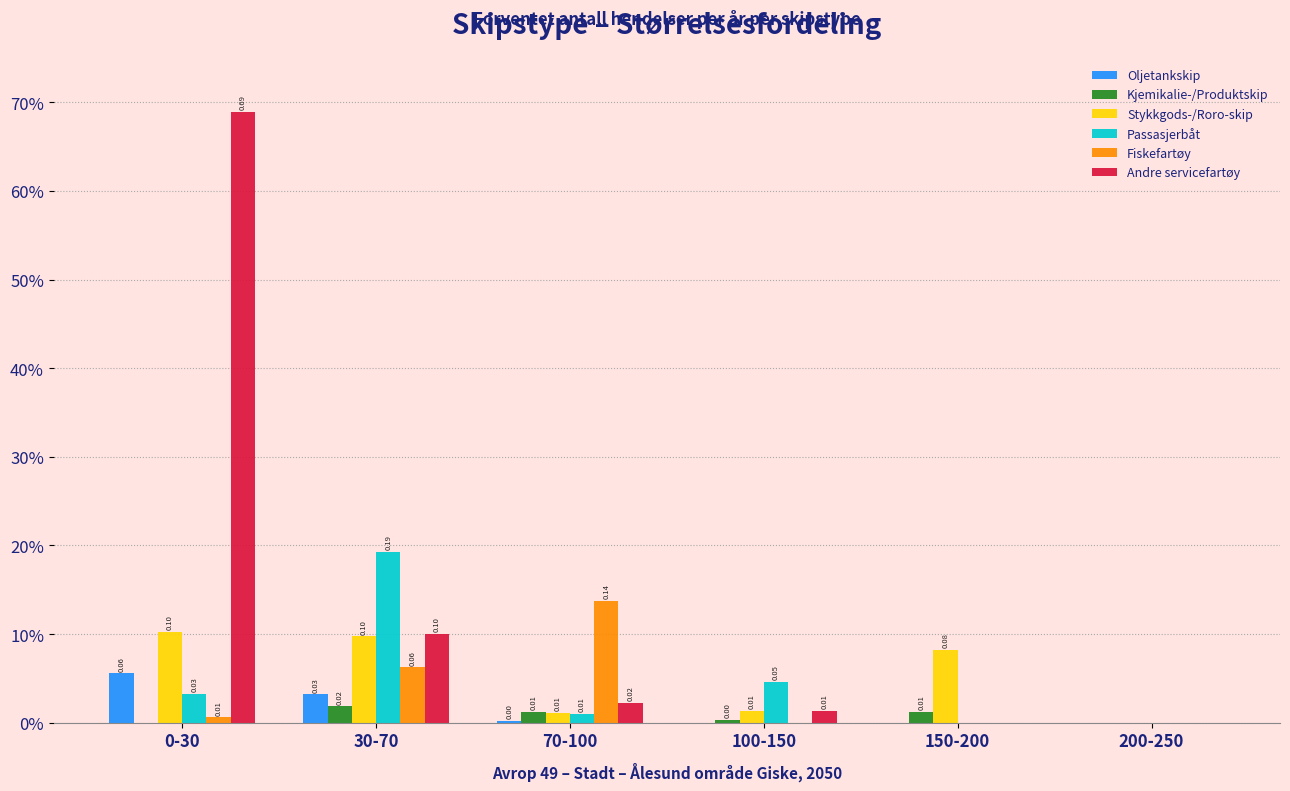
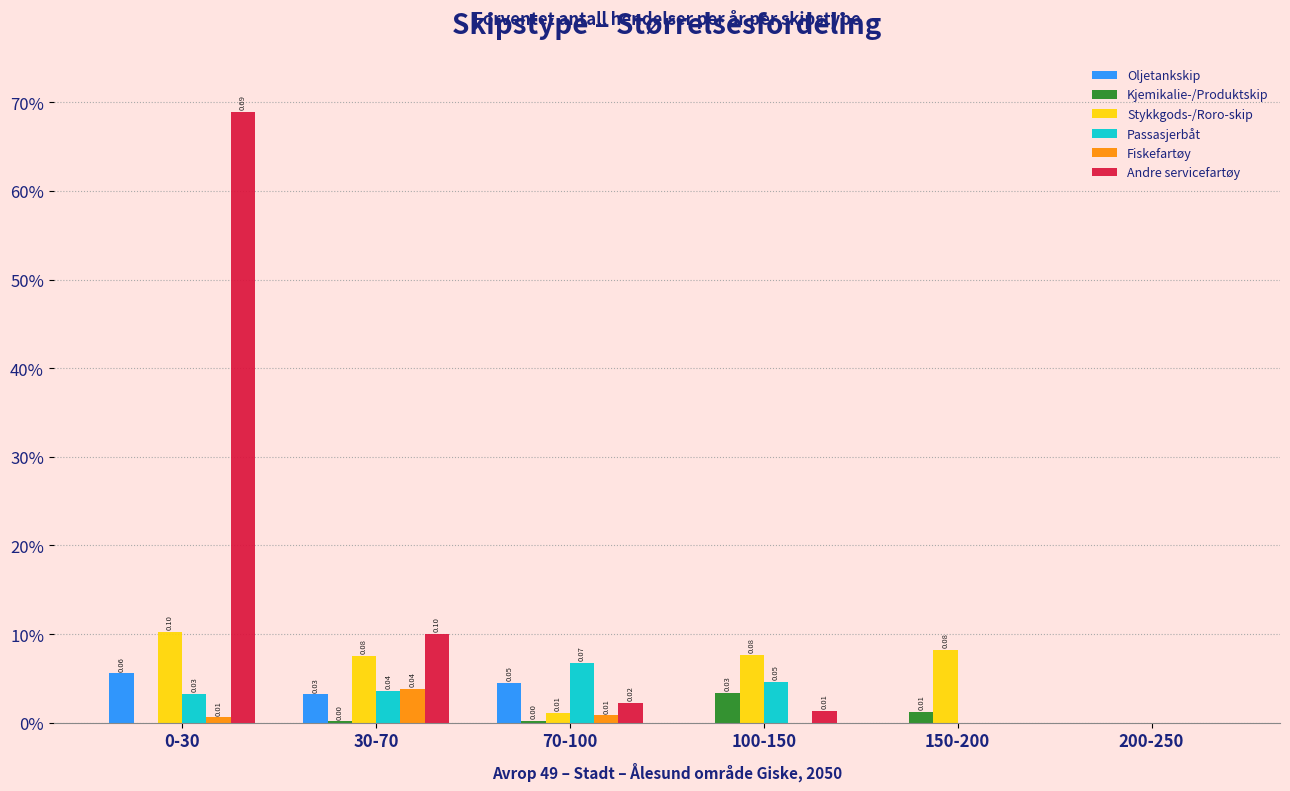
  {
    "Oljetankskip": {
      "0-30": 0.06,
      "30-70": 0.03,
-     "70-100": 0.00
+     "70-100": 0.05
    },
    "Kjemikalie-/Produktskip": {
-     "30-70": 0.02,
-     "70-100": 0.01,
-     "100-150": 0.00,
+     "30-70": 0.00,
+     "70-100": 0.00,
+     "100-150": 0.03,
      "150-200": 0.01
    },
    "Stykkgods-/Roro-skip": {
      "0-30": 0.10,
-     "30-70": 0.10,
+     "30-70": 0.08,
      "70-100": 0.01,
-     "100-150": 0.01,
+     "100-150": 0.08,
      "150-200": 0.08
    },
    "Passasjerbåt": {
      "0-30": 0.03,
-     "30-70": 0.19,
-     "70-100": 0.01,
+     "30-70": 0.04,
+     "70-100": 0.07,
      "100-150": 0.05
    },
    "Fiskefartøy": {
      "0-30": 0.01,
-     "30-70": 0.06,
-     "70-100": 0.14
+     "30-70": 0.04,
+     "70-100": 0.01
    },
    "Andre servicefartøy": {
      "0-30": 0.69,
      "30-70": 0.10,
      "70-100": 0.02,
      "100-150": 0.01
    }
  }
